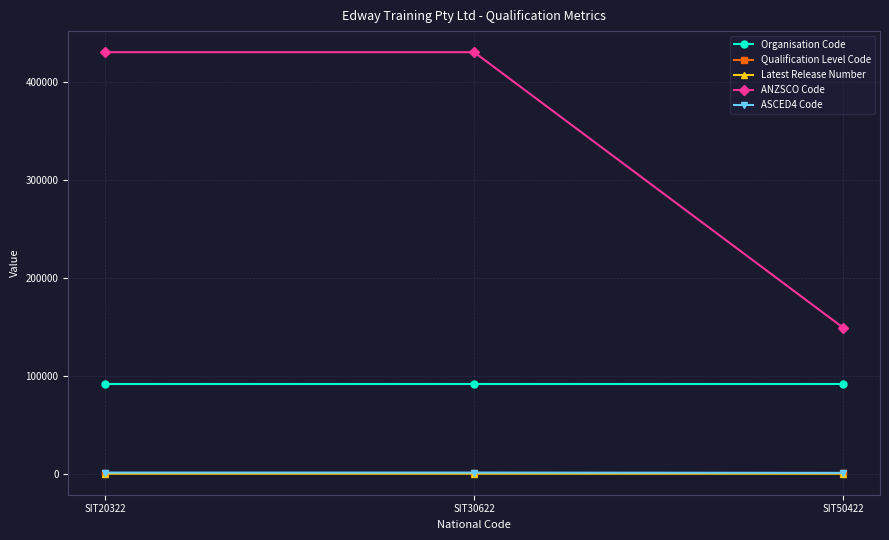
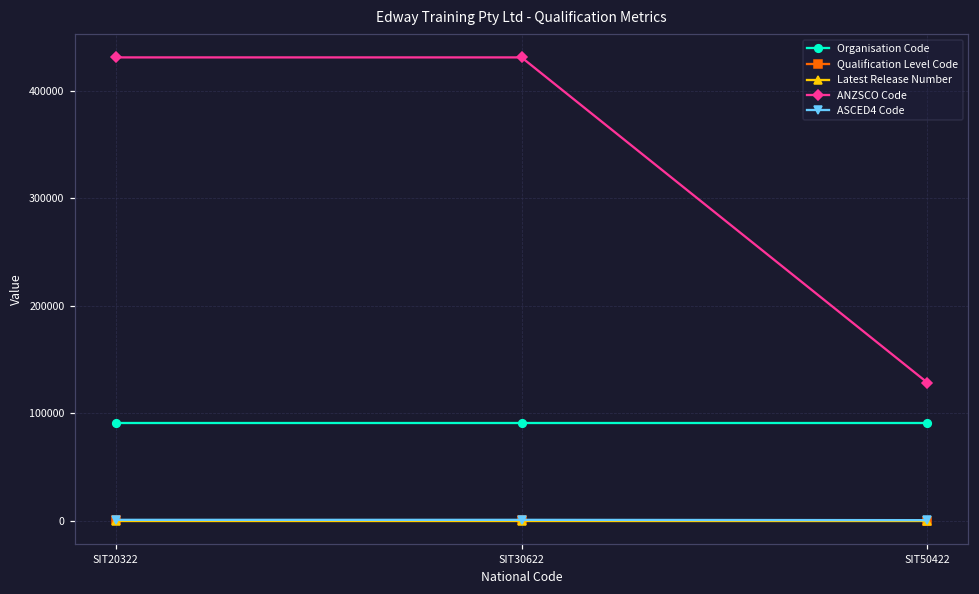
  {
    "Organisation Code": {
      "SIT20322": 90000,
      "SIT30622": 90000,
      "SIT50422": 90000
    },
    "ANZSCO Code": {
      "SIT20322": 430000,
      "SIT30622": 430000,
-     "SIT50422": 150000
+     "SIT50422": 130000
    }
  }
